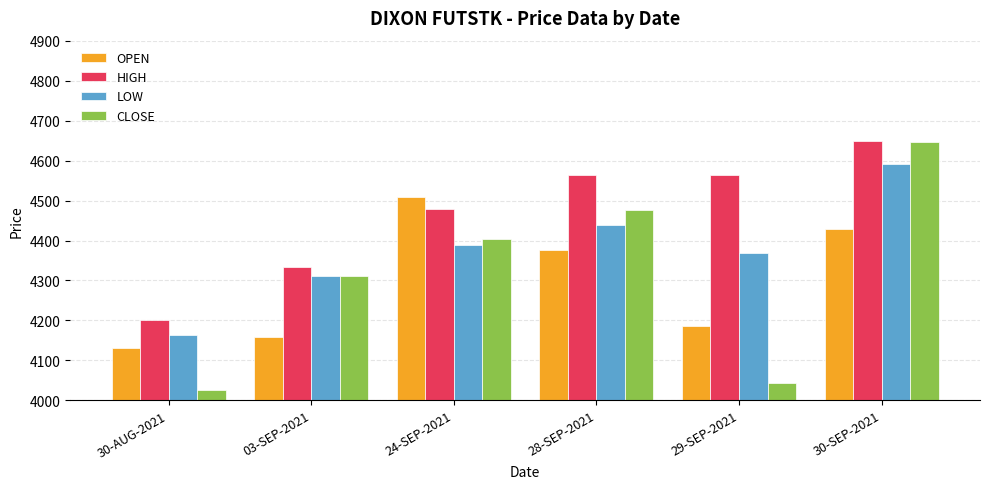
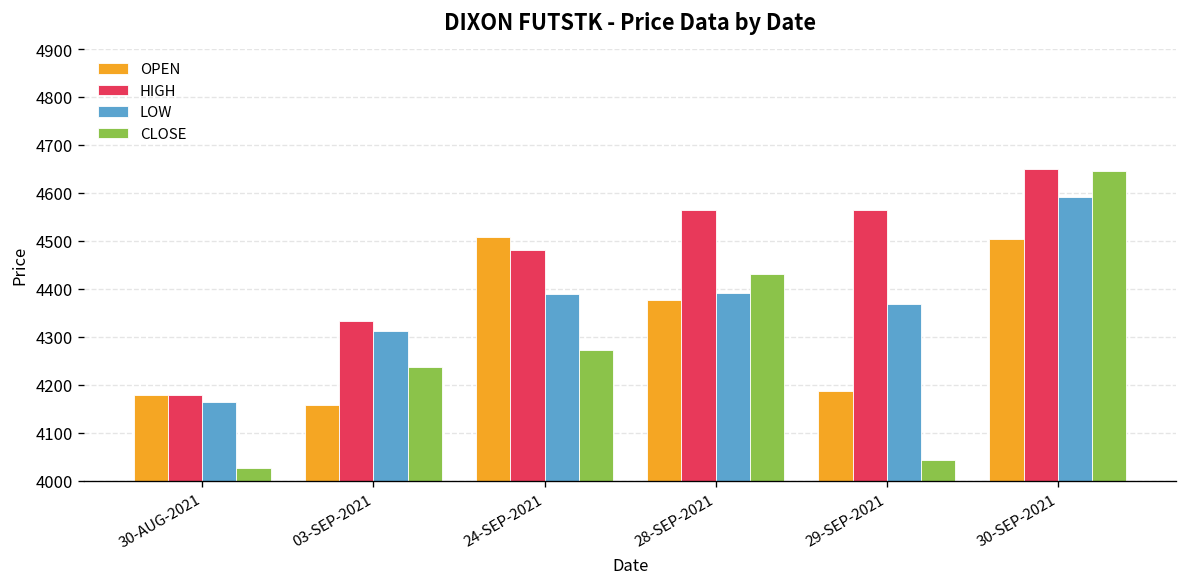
  {
    "OPEN": {
-     "30-AUG-2021": 4130,
+     "30-AUG-2021": 4180,
      "03-SEP-2021": 4160,
      "24-SEP-2021": 4510,
      "28-SEP-2021": 4380,
      "29-SEP-2021": 4190,
-     "30-SEP-2021": 4430
+     "30-SEP-2021": 4500
    },
    "HIGH": {
-     "30-AUG-2021": 4200,
+     "30-AUG-2021": 4180,
      "03-SEP-2021": 4330,
      "24-SEP-2021": 4480,
      "28-SEP-2021": 4560,
      "29-SEP-2021": 4560,
      "30-SEP-2021": 4650
    },
    "LOW": {
      "30-AUG-2021": 4160,
      "03-SEP-2021": 4310,
      "24-SEP-2021": 4390,
-     "28-SEP-2021": 4440,
+     "28-SEP-2021": 4390,
      "29-SEP-2021": 4370,
      "30-SEP-2021": 4590
    },
    "CLOSE": {
      "30-AUG-2021": 4030,
-     "03-SEP-2021": 4310,
-     "24-SEP-2021": 4400,
-     "28-SEP-2021": 4480,
+     "03-SEP-2021": 4240,
+     "24-SEP-2021": 4270,
+     "28-SEP-2021": 4430,
      "29-SEP-2021": 4040,
      "30-SEP-2021": 4650
    }
  }
